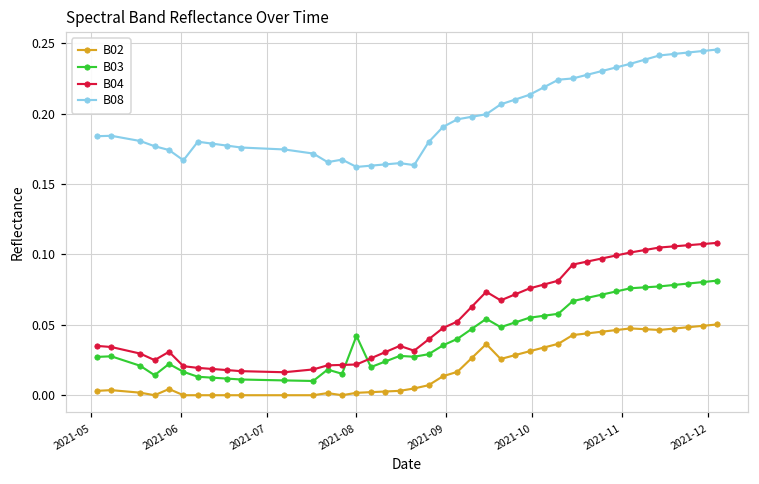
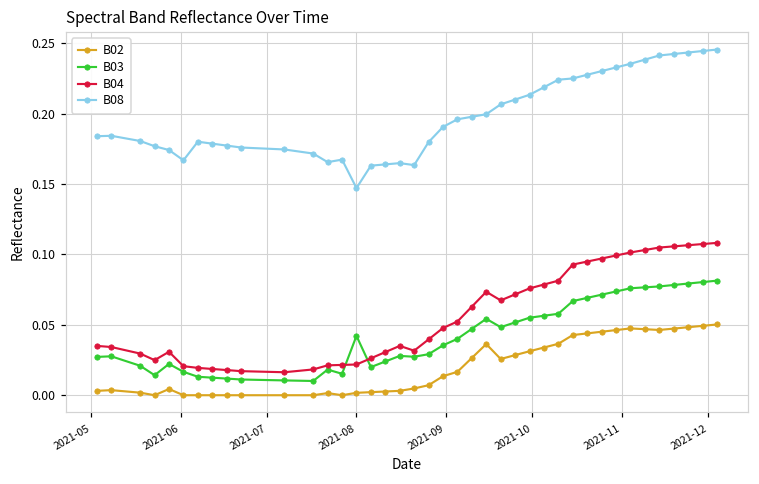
  {
    "B02": {
      "2021-08": 0.002
    },
    "B03": {
      "2021-08": 0.042
    },
    "B04": {
      "2021-08": 0.022
    },
    "B08": {
-     "2021-08": 0.162
+     "2021-08": 0.147
    }
  }
